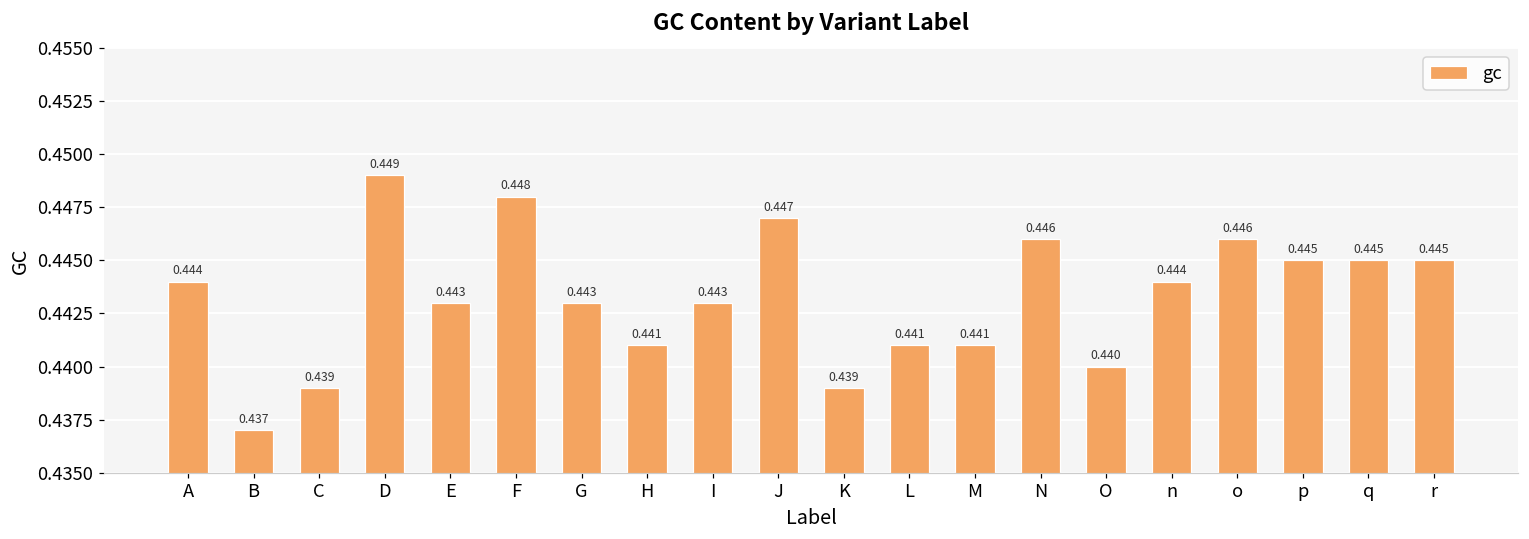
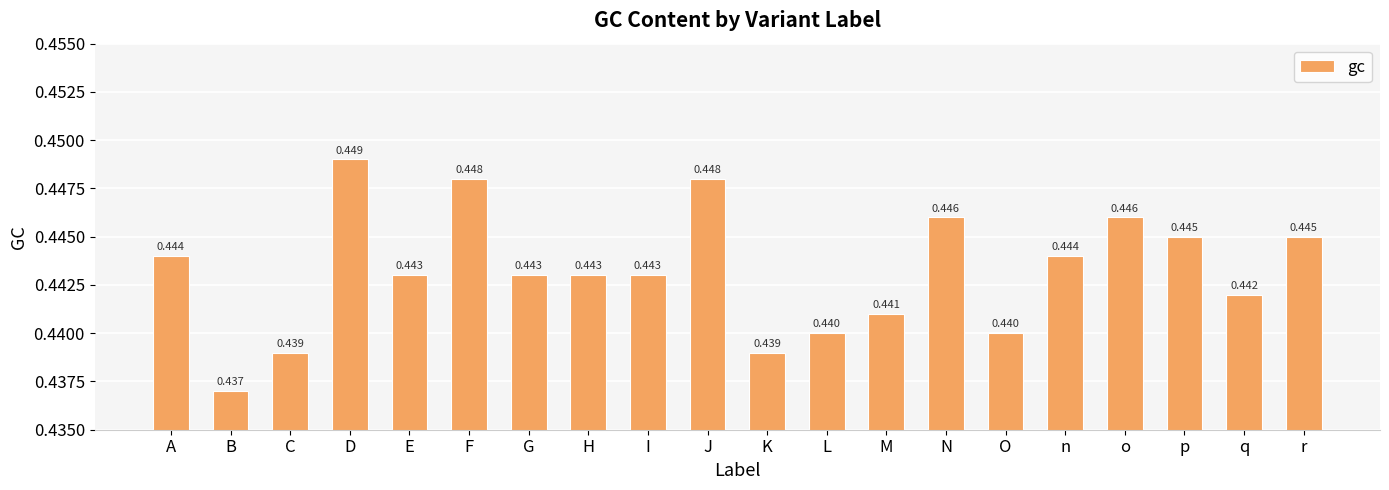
  {
    "A": 0.444,
    "B": 0.437,
    "C": 0.439,
    "D": 0.449,
    "E": 0.443,
    "F": 0.448,
    "G": 0.443,
-   "H": 0.441,
+   "H": 0.443,
    "I": 0.443,
-   "J": 0.447,
+   "J": 0.448,
    "K": 0.439,
-   "L": 0.441,
+   "L": 0.440,
    "M": 0.441,
    "N": 0.446,
    "O": 0.440,
    "n": 0.444,
    "o": 0.446,
    "p": 0.445,
-   "q": 0.445,
+   "q": 0.442,
    "r": 0.445
  }
